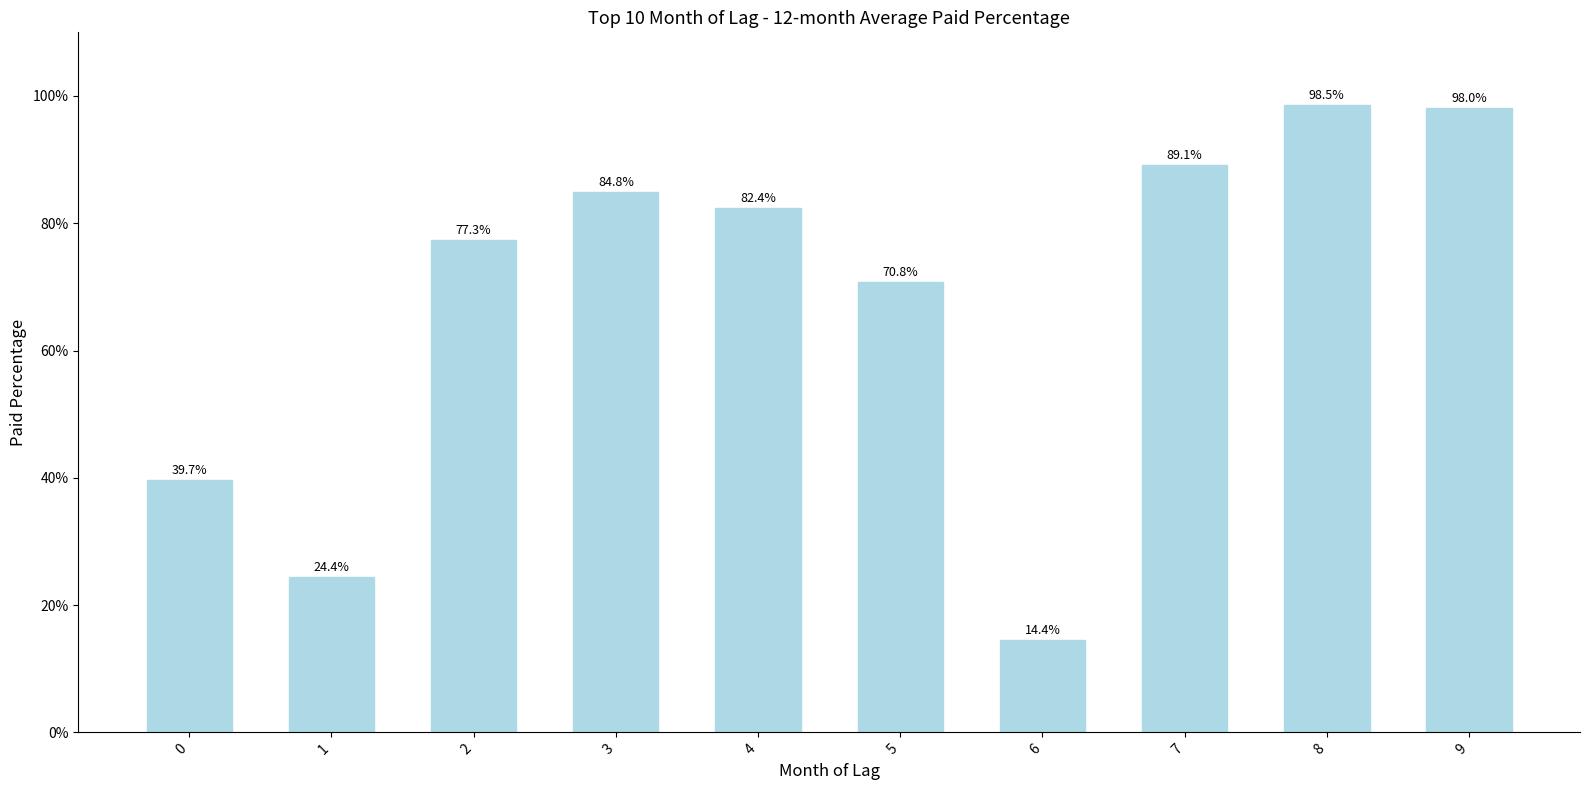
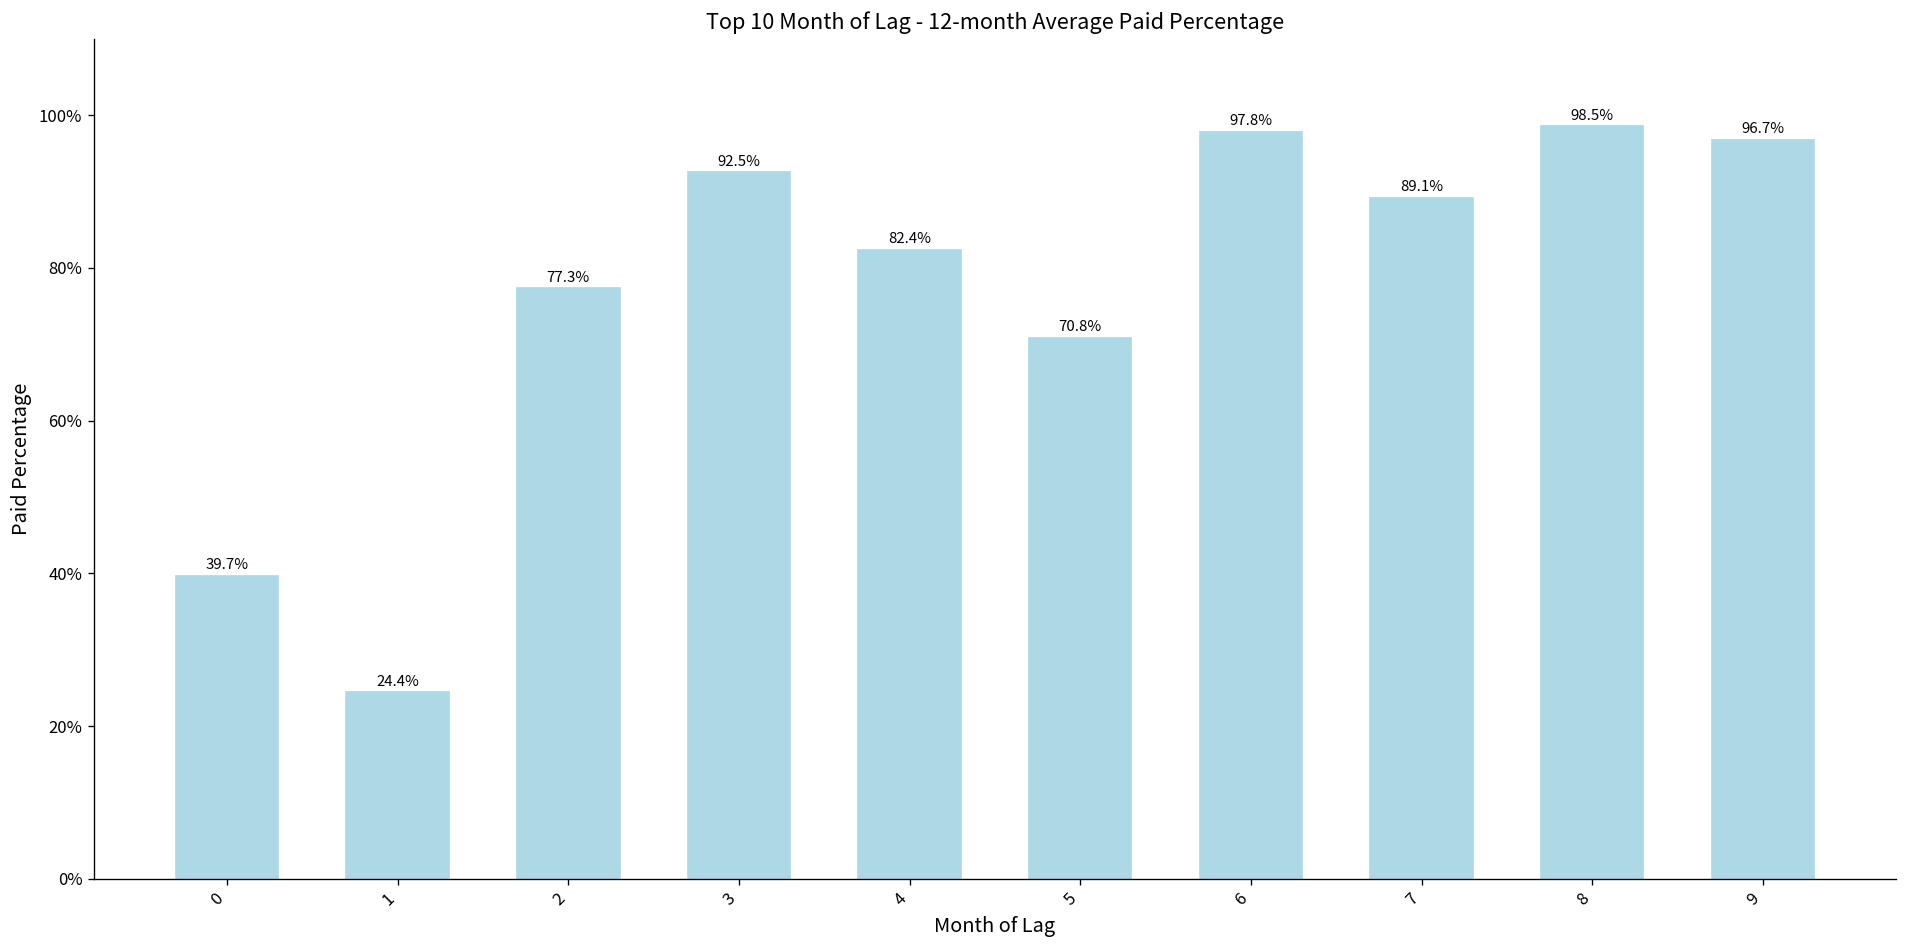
  {
    "0": "39.7%",
    "1": "24.4%",
    "2": "77.3%",
-   "3": "84.8%",
+   "3": "92.5%",
    "4": "82.4%",
    "5": "70.8%",
-   "6": "14.4%",
+   "6": "97.8%",
    "7": "89.1%",
    "8": "98.5%",
-   "9": "98.0%"
+   "9": "96.7%"
  }
